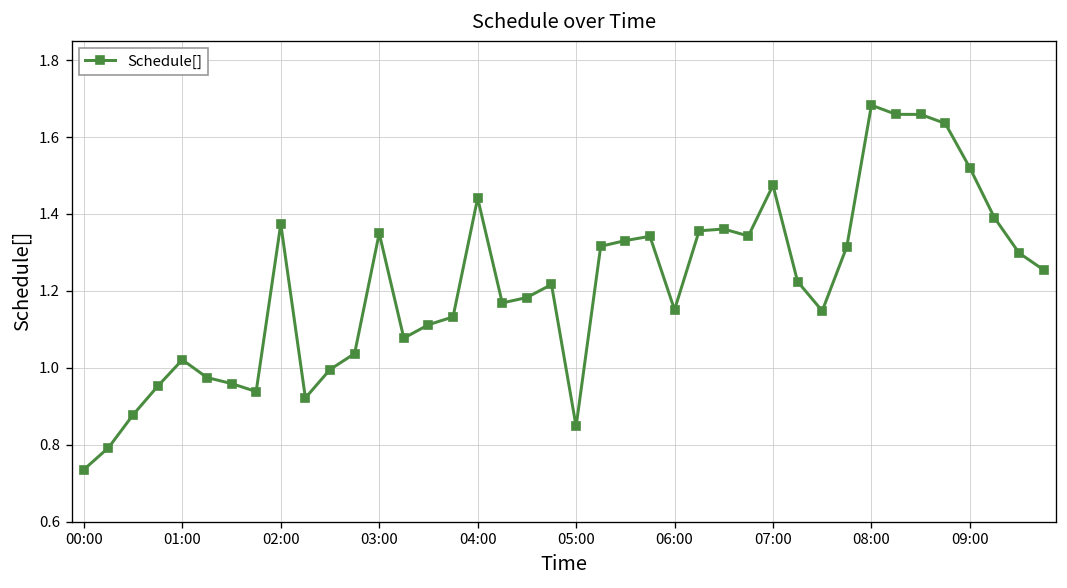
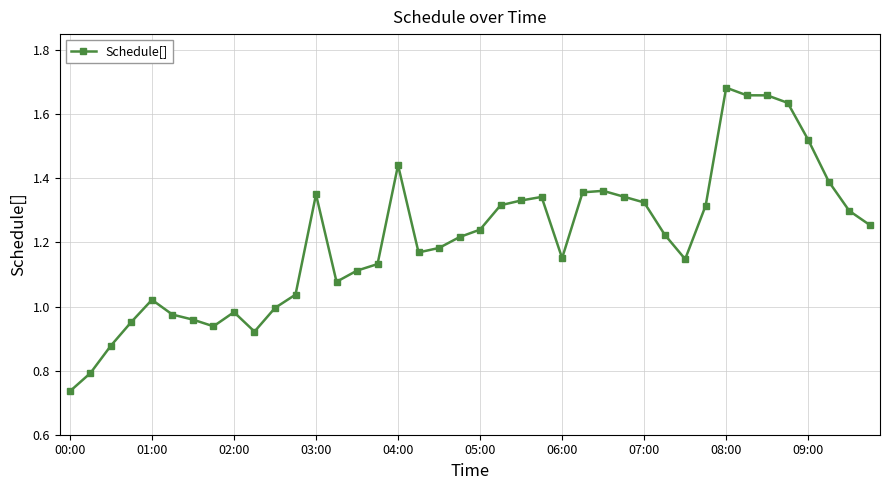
  {
    "00:00": 0.74,
    "01:00": 1.02,
-   "02:00": 1.37,
+   "02:00": 0.98,
    "03:00": 1.35,
    "04:00": 1.44,
-   "05:00": 0.85,
+   "05:00": 1.24,
    "06:00": 1.15,
-   "07:00": 1.47,
+   "07:00": 1.32,
    "08:00": 1.68,
    "09:00": 1.52
  }
